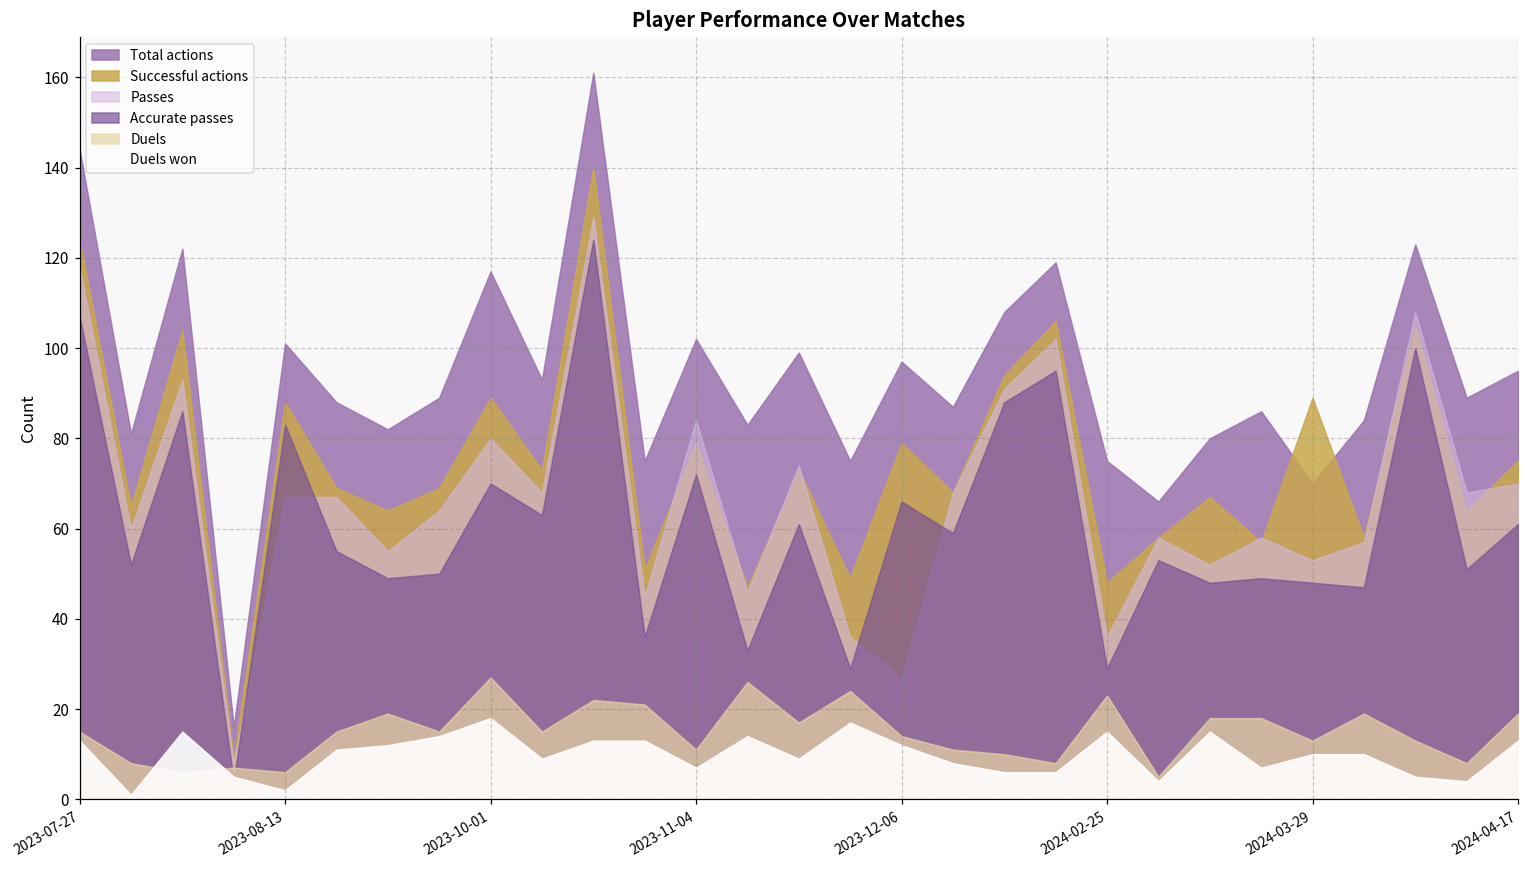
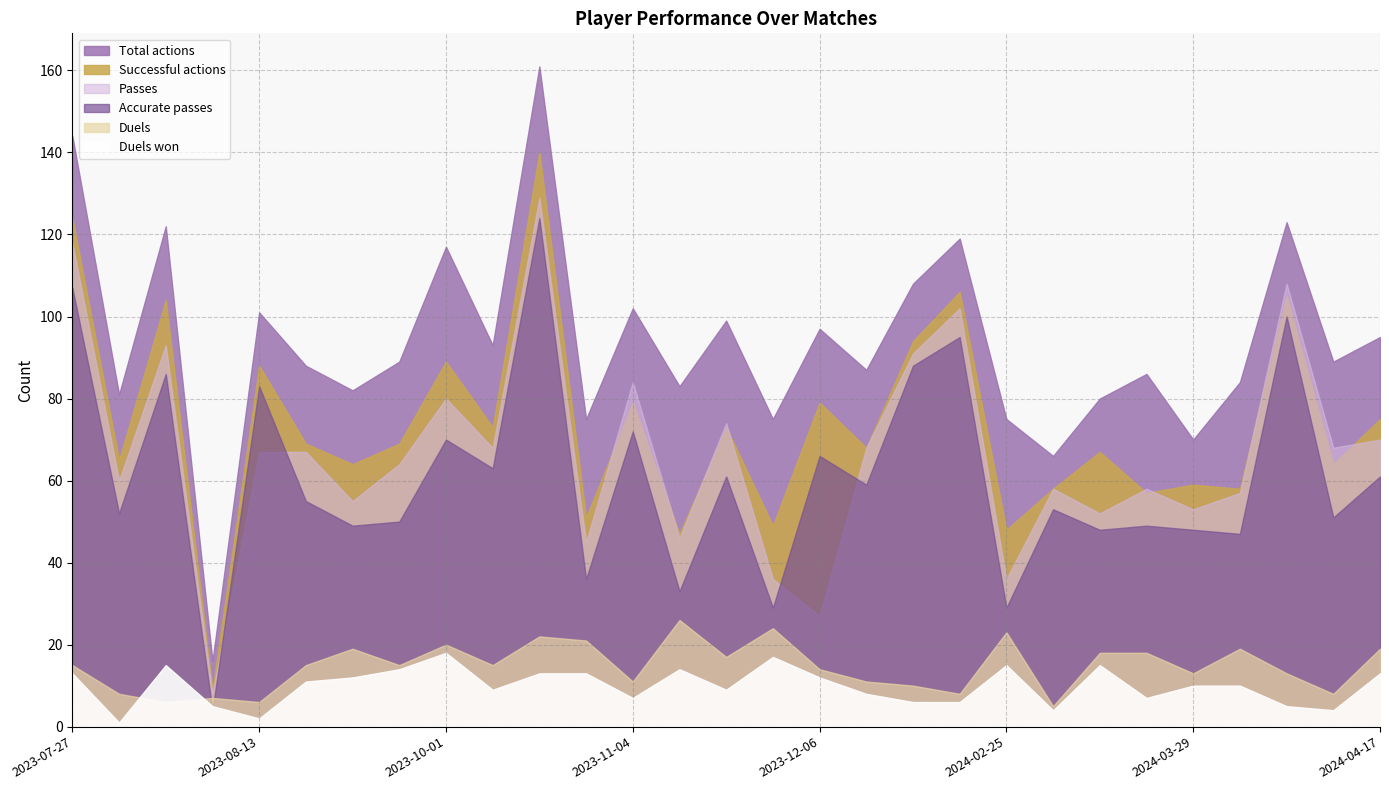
  {
    "Successful actions": {
      "2023-07-27": 124,
      "2023-08-13": 88,
      "2023-10-01": 89,
      "2023-11-04": 79,
      "2023-12-06": 79,
      "2024-02-25": 48,
-     "2024-03-29": 89,
+     "2024-03-29": 59,
      "2024-04-17": 75
    },
    "Passes": {
      "2023-07-27": 118,
      "2023-08-13": 67,
      "2023-10-01": 80,
      "2023-11-04": 84,
      "2023-12-06": 27,
      "2024-02-25": 36,
      "2024-03-29": 53,
      "2024-04-17": 70
    },
    "Duels": {
      "2023-07-27": 15,
      "2023-08-13": 6,
-     "2023-10-01": 27,
+     "2023-10-01": 20,
      "2023-11-04": 11,
      "2023-12-06": 14,
      "2024-02-25": 23,
      "2024-03-29": 13,
      "2024-04-17": 19
    },
    "Duels won": {
      "2023-07-27": 13,
      "2023-08-13": 2,
      "2023-10-01": 18,
      "2023-11-04": 7,
      "2023-12-06": 12,
      "2024-02-25": 15,
      "2024-03-29": 10,
      "2024-04-17": 13
    }
  }
